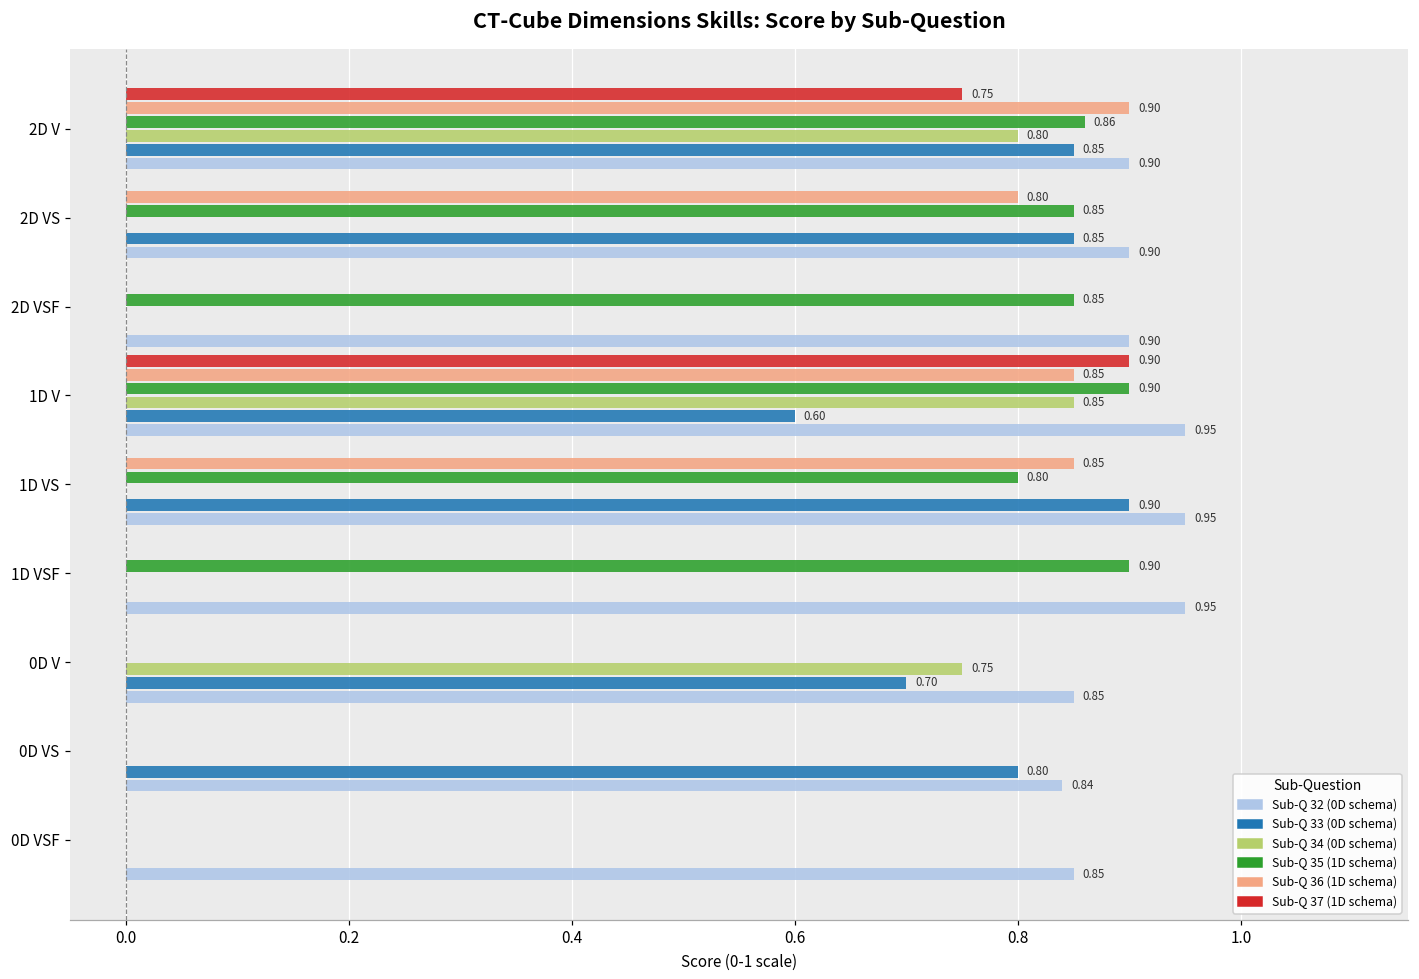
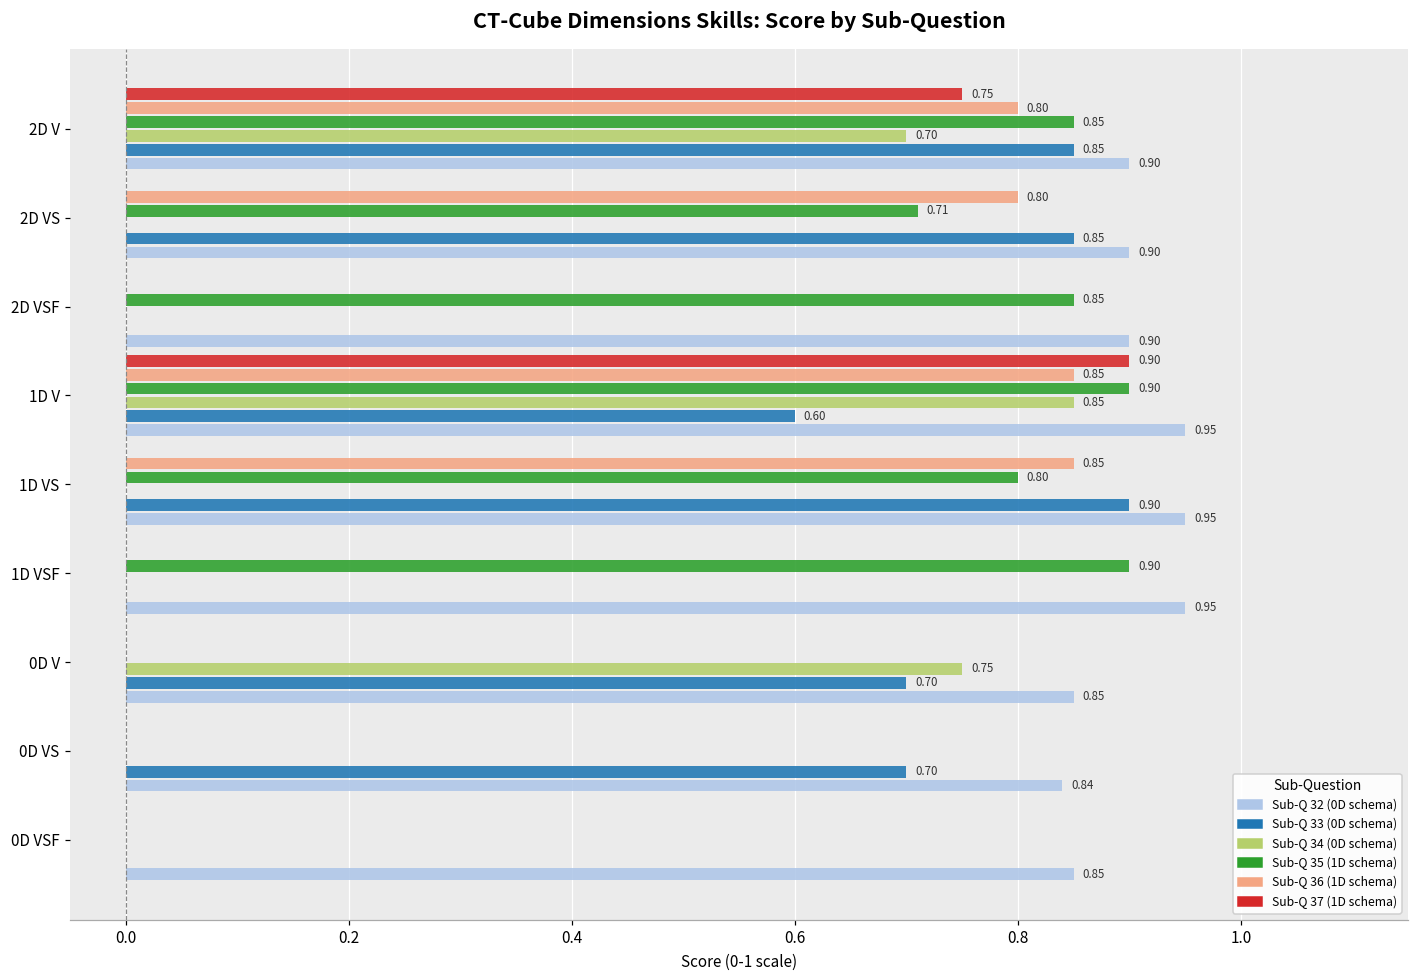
  {
    "Sub-Q 32 (0D schema)": {
      "2D V": 0.90,
      "2D VS": 0.90,
      "2D VSF": 0.90,
      "1D V": 0.95,
      "1D VS": 0.95,
      "1D VSF": 0.95,
      "0D V": 0.85,
      "0D VS": 0.84,
      "0D VSF": 0.85
    },
    "Sub-Q 33 (0D schema)": {
      "2D V": 0.85,
      "2D VS": 0.85,
      "1D V": 0.60,
      "1D VS": 0.90,
      "0D V": 0.70,
-     "0D VS": 0.80
+     "0D VS": 0.70
    },
    "Sub-Q 34 (0D schema)": {
-     "2D V": 0.80,
+     "2D V": 0.70,
      "1D V": 0.85,
      "0D V": 0.75
    },
    "Sub-Q 35 (1D schema)": {
-     "2D V": 0.86,
-     "2D VS": 0.85,
+     "2D V": 0.85,
+     "2D VS": 0.71,
      "2D VSF": 0.85,
      "1D V": 0.90,
      "1D VS": 0.80,
      "1D VSF": 0.90
    },
    "Sub-Q 36 (1D schema)": {
-     "2D V": 0.90,
+     "2D V": 0.80,
      "2D VS": 0.80,
      "1D V": 0.85,
      "1D VS": 0.85
    },
    "Sub-Q 37 (1D schema)": {
      "2D V": 0.75,
      "1D V": 0.90
    }
  }
